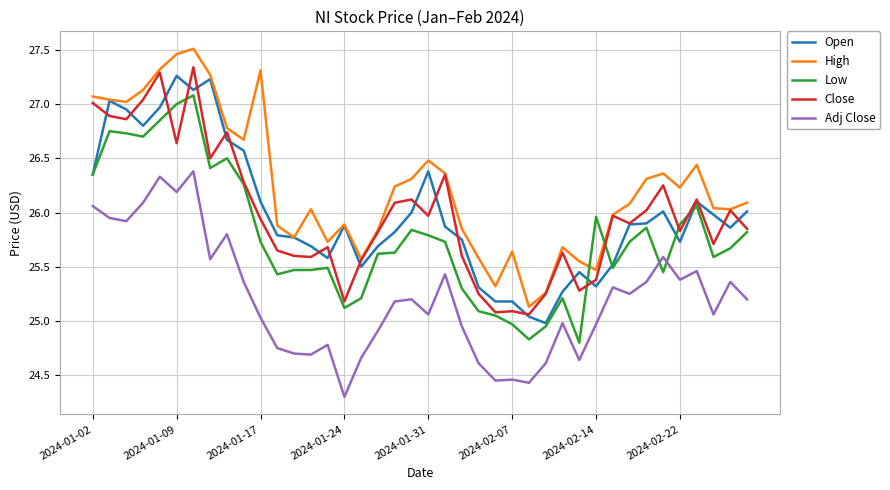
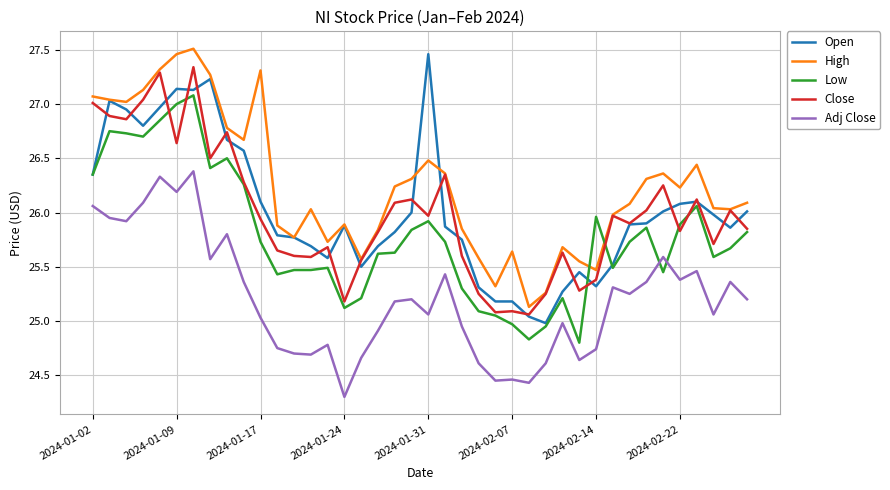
  {
    "Open": {
-     "2024-01-09": 27.26,
+     "2024-01-09": 27.14,
      "2024-01-17": 26.10,
-     "2024-01-31": 26.38,
+     "2024-01-31": 27.46,
      "2024-02-07": 25.18,
      "2024-02-14": 25.32,
-     "2024-02-22": 25.73
+     "2024-02-22": 26.08
    },
    "High": {
      "2024-01-02": 27.07,
      "2024-01-09": 27.46,
      "2024-01-17": 27.31,
      "2024-01-31": 26.48,
      "2024-02-07": 25.64,
      "2024-02-14": 25.47,
      "2024-02-22": 26.23
    },
    "Low": {
      "2024-01-09": 27.00,
      "2024-01-17": 25.73,
      "2024-01-24": 25.12,
-     "2024-01-31": 25.79,
+     "2024-01-31": 25.92,
      "2024-02-07": 24.97,
      "2024-02-14": 25.96,
      "2024-02-22": 25.89
    },
    "Close": {
      "2024-01-02": 27.01,
      "2024-01-09": 26.64,
      "2024-01-17": 25.94,
      "2024-01-24": 25.18,
      "2024-01-31": 25.97,
      "2024-02-07": 25.09,
      "2024-02-14": 25.38,
      "2024-02-22": 25.83
    },
    "Adj Close": {
      "2024-01-02": 26.06,
      "2024-01-09": 26.19,
      "2024-01-17": 25.03,
      "2024-01-24": 24.30,
      "2024-01-31": 25.06,
      "2024-02-07": 24.46,
-     "2024-02-14": 24.97,
+     "2024-02-14": 24.74,
      "2024-02-22": 25.38
    }
  }
